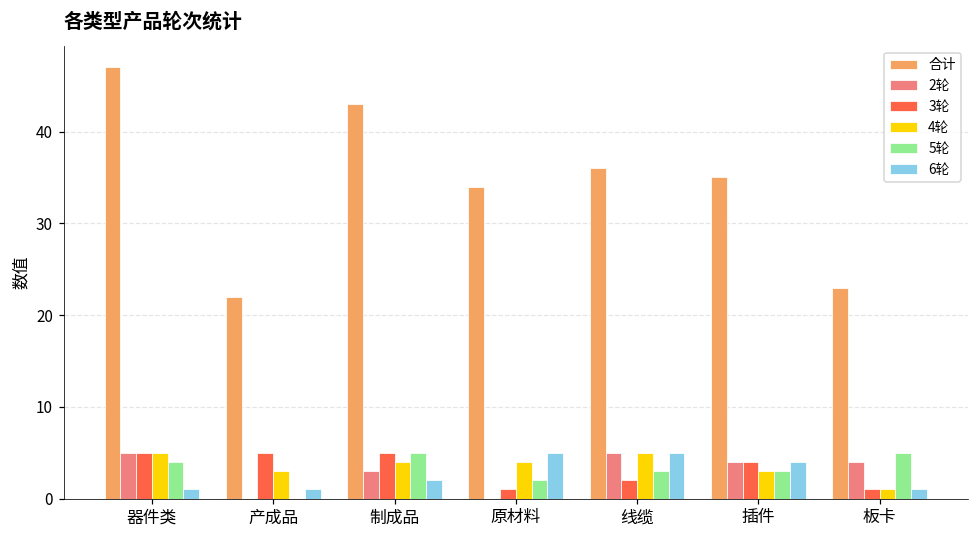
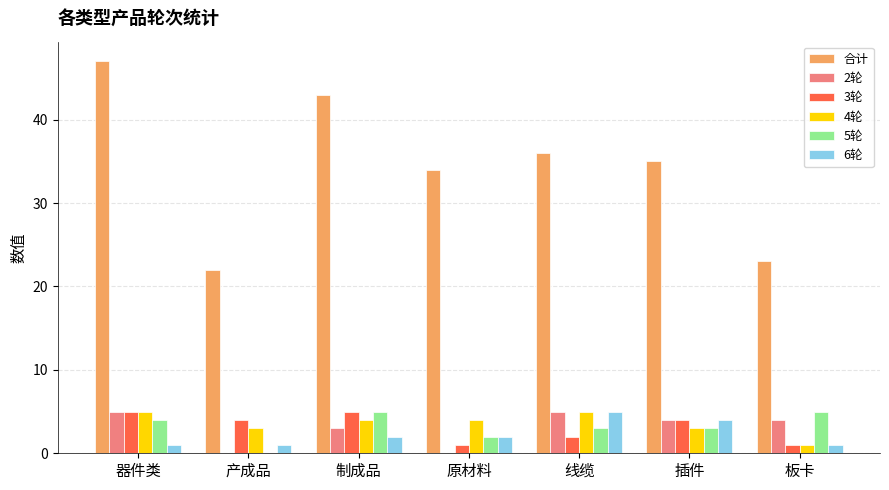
  {
    "3轮": {
      "器件类": 5,
-     "产成品": 5,
+     "产成品": 4,
      "制成品": 5,
      "原材料": 1,
      "线缆": 2,
      "插件": 4,
      "板卡": 1
    },
    "4轮": {
      "器件类": 5,
      "产成品": 3,
      "制成品": 4,
      "原材料": 4,
      "线缆": 5,
      "插件": 3,
      "板卡": 1
    },
    "5轮": {
      "器件类": 4,
      "产成品": 0,
      "制成品": 5,
      "原材料": 2,
      "线缆": 3,
      "插件": 3,
      "板卡": 5
    },
    "6轮": {
      "器件类": 1,
      "产成品": 1,
      "制成品": 2,
-     "原材料": 5,
+     "原材料": 2,
      "线缆": 5,
      "插件": 4,
      "板卡": 1
    }
  }
